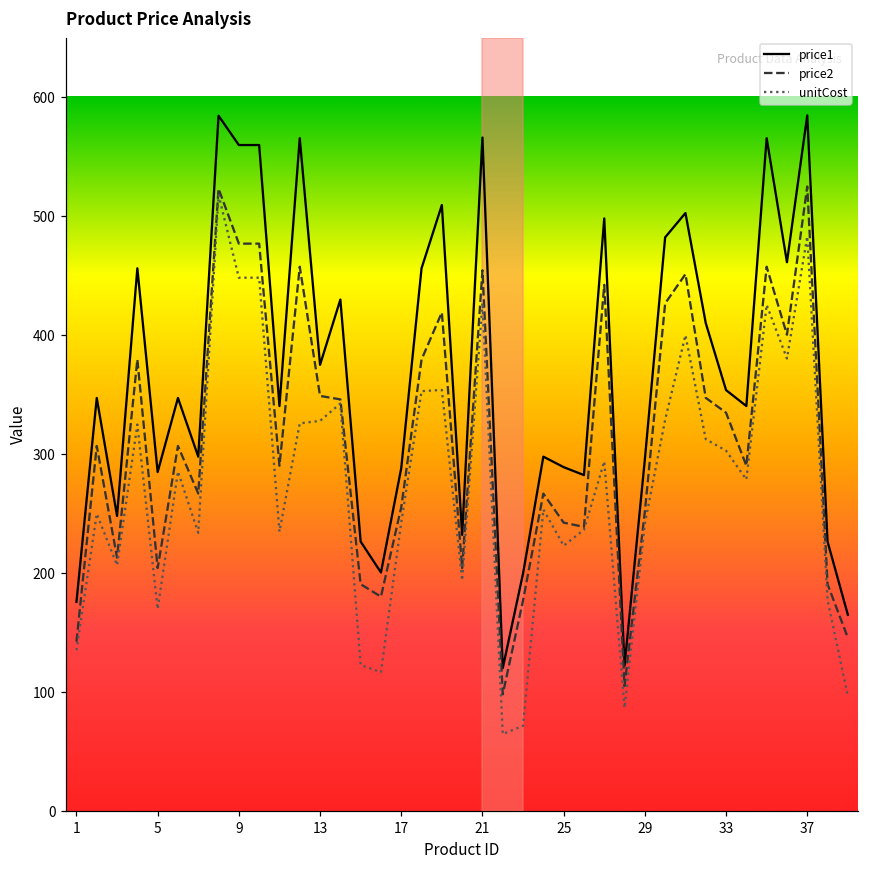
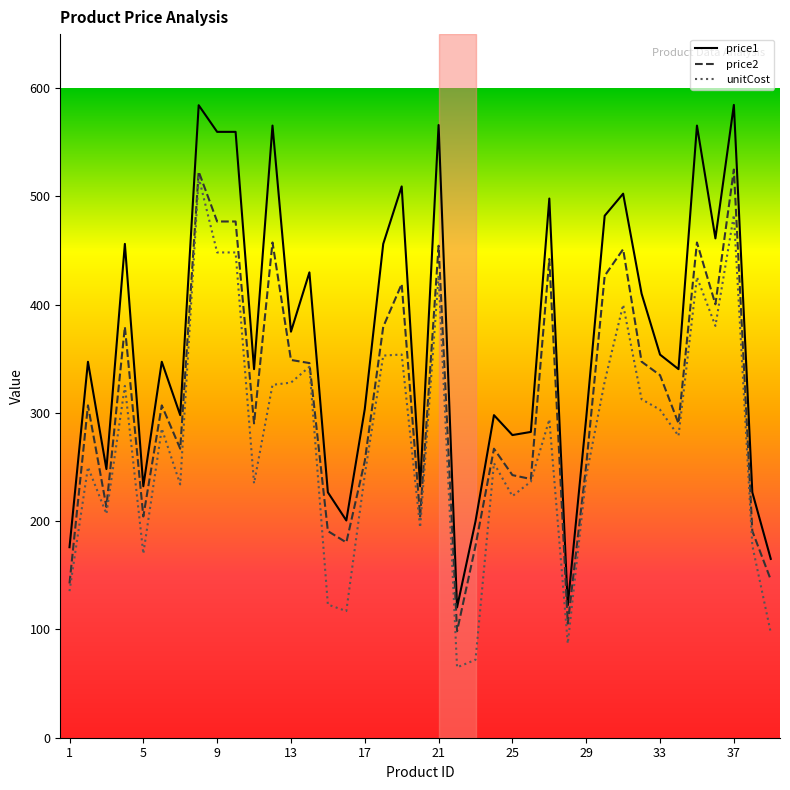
  {
    "price1": {
      "1": 176,
-     "5": 285,
+     "5": 232,
      "9": 560,
      "13": 375,
-     "17": 288,
-     "25": 289,
+     "17": 304,
+     "25": 280,
      "29": 296,
      "33": 354,
      "37": 585
    }
  }
